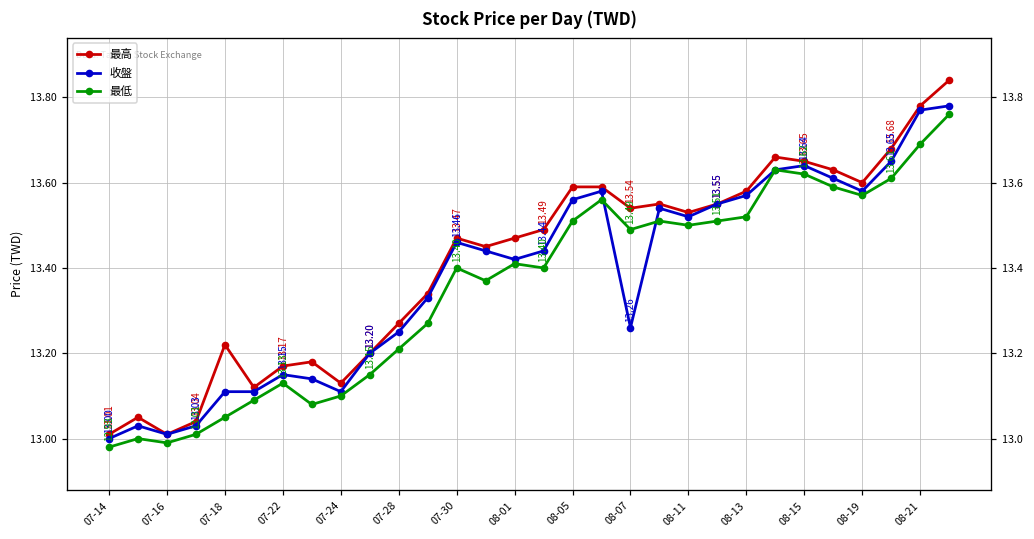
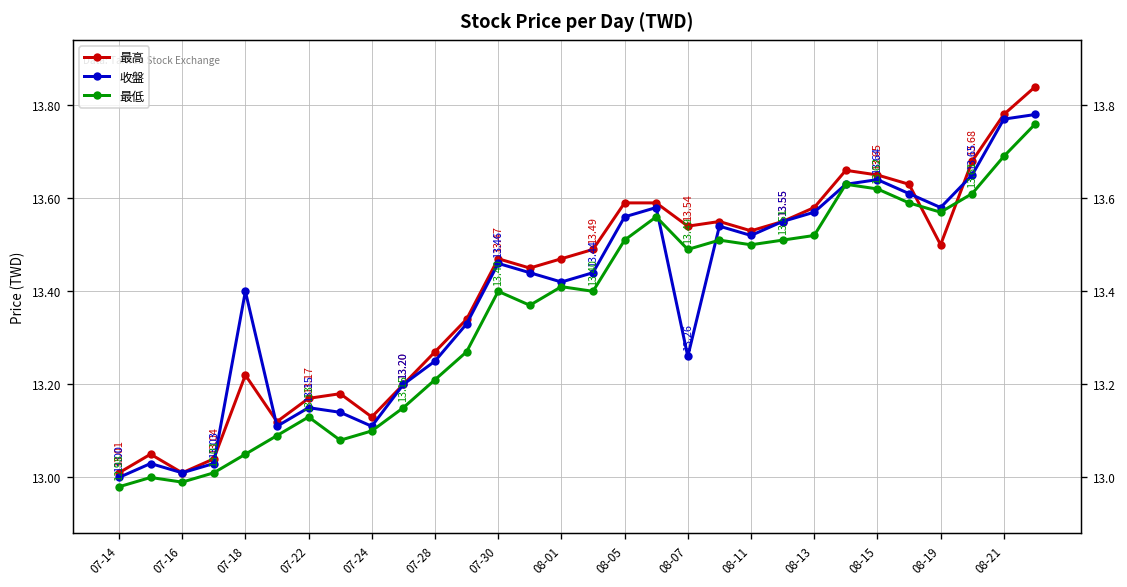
  {
    "最高": {
      "07-18": 13.22,
      "07-24": 13.13,
      "07-28": 13.27,
      "08-01": 13.47,
      "08-05": 13.59,
      "08-11": 13.53,
      "08-13": 13.58,
-     "08-19": 13.6,
+     "08-19": 13.5,
      "08-21": 13.78
    },
    "收盤": {
-     "07-18": 13.11,
+     "07-18": 13.40,
      "07-24": 13.11,
      "07-28": 13.25,
      "08-01": 13.42,
      "08-05": 13.56,
      "08-11": 13.52,
      "08-13": 13.57,
      "08-19": 13.58,
      "08-21": 13.77
    },
    "最低": {
      "07-16": 12.99,
      "07-18": 13.05,
      "07-24": 13.10,
      "07-28": 13.21,
      "08-01": 13.41,
      "08-05": 13.51,
      "08-11": 13.50,
      "08-13": 13.52,
      "08-19": 13.57,
      "08-21": 13.69
    }
  }
